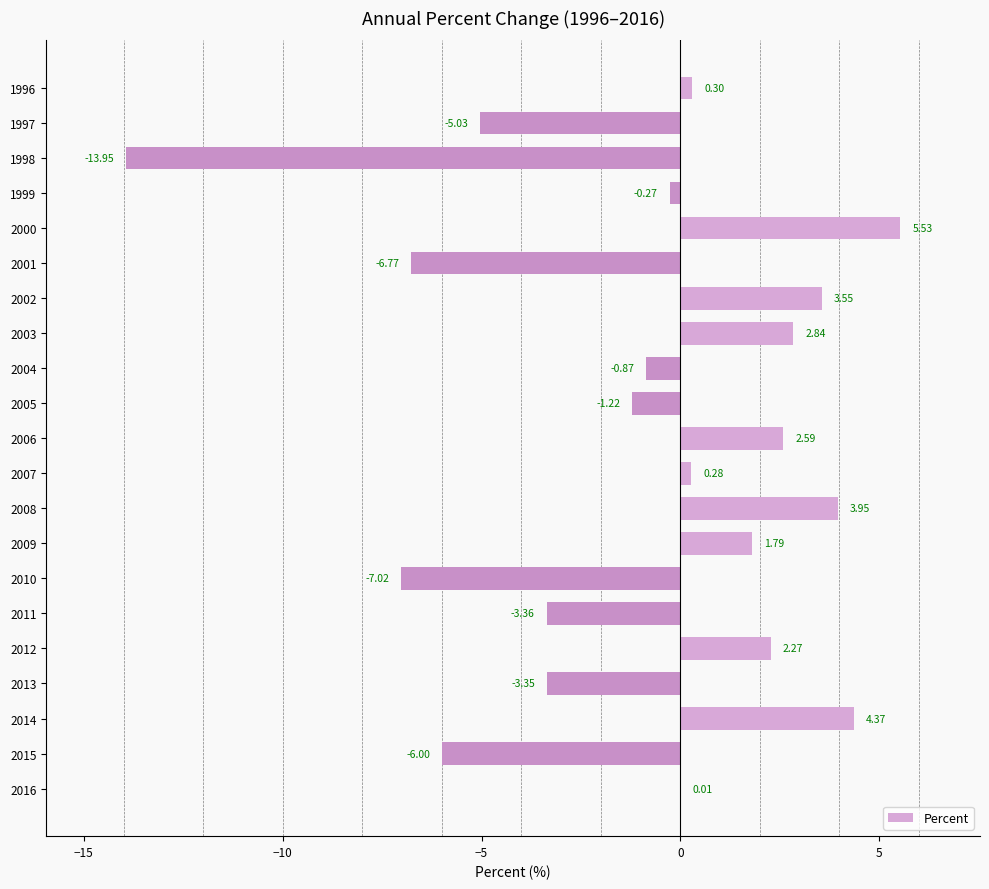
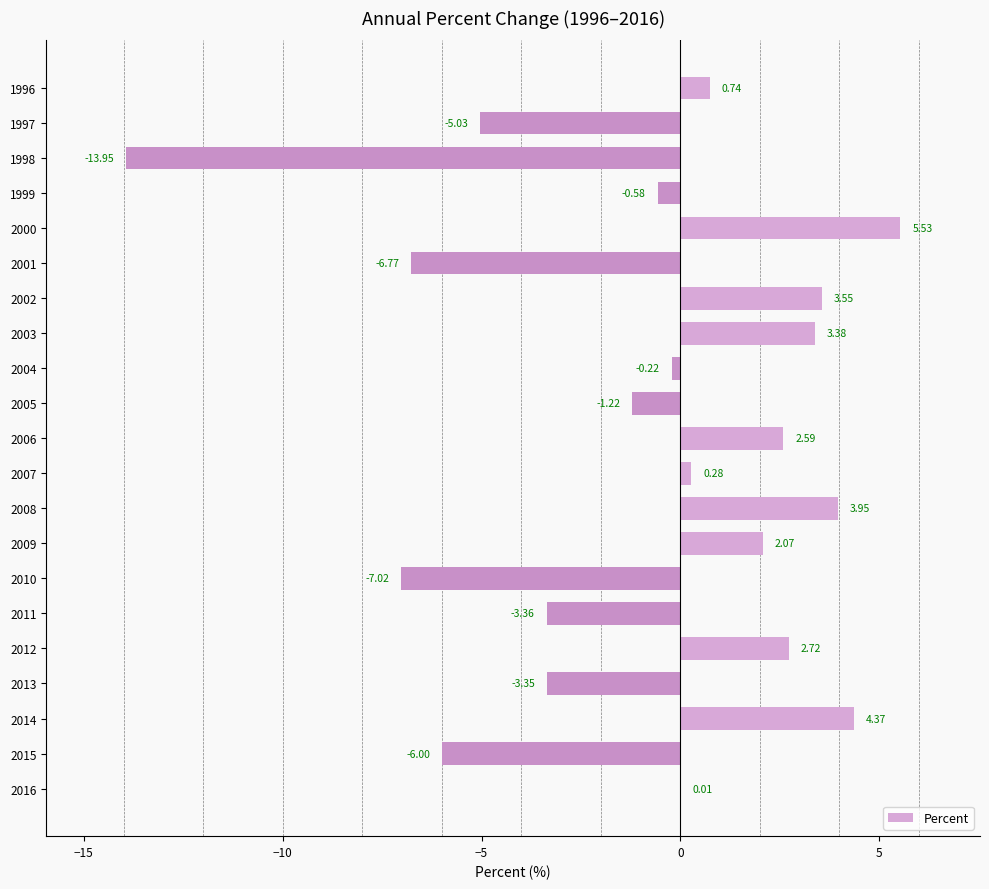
  {
-   "1996": 0.30,
+   "1996": 0.74,
    "1997": -5.03,
    "1998": -13.95,
-   "1999": -0.27,
+   "1999": -0.58,
    "2000": 5.53,
    "2001": -6.77,
    "2002": 3.55,
-   "2003": 2.84,
-   "2004": -0.87,
+   "2003": 3.38,
+   "2004": -0.22,
    "2005": -1.22,
    "2006": 2.59,
    "2007": 0.28,
    "2008": 3.95,
-   "2009": 1.79,
+   "2009": 2.07,
    "2010": -7.02,
    "2011": -3.36,
-   "2012": 2.27,
+   "2012": 2.72,
    "2013": -3.35,
    "2014": 4.37,
    "2015": -6.00,
    "2016": 0.01
  }
